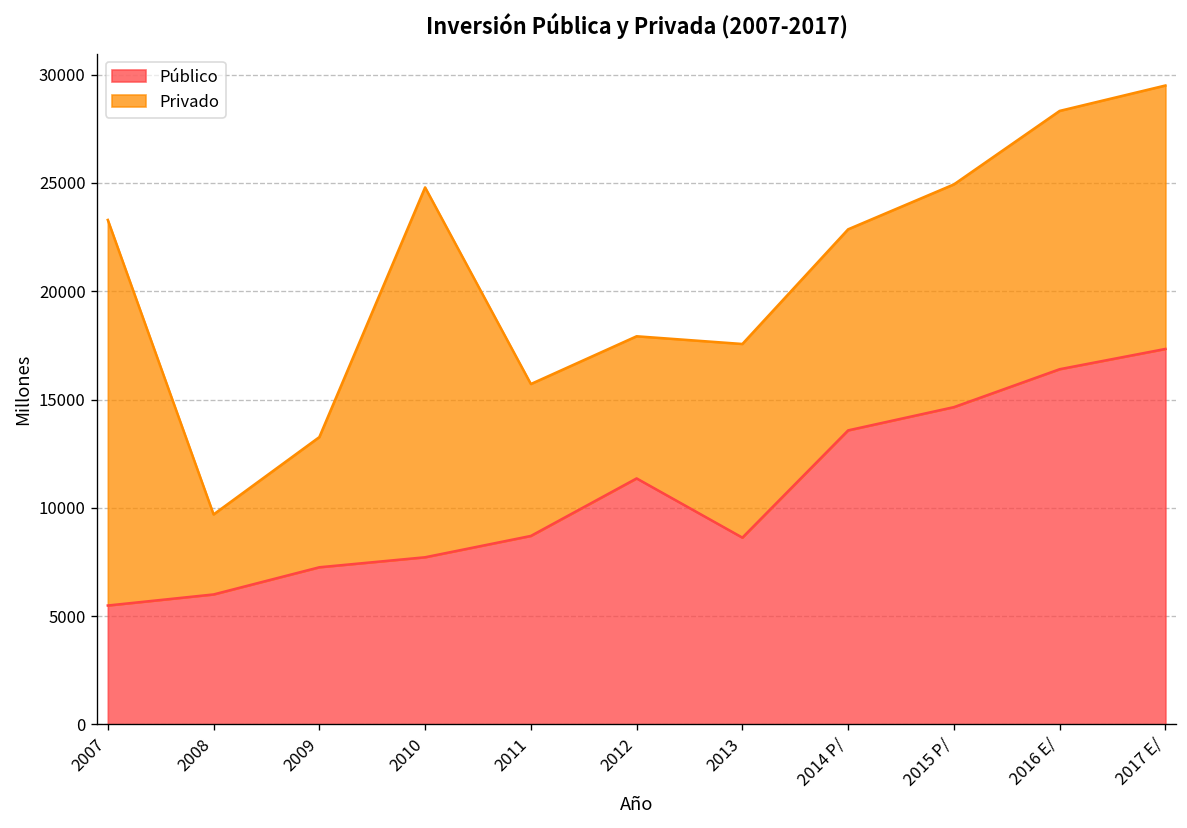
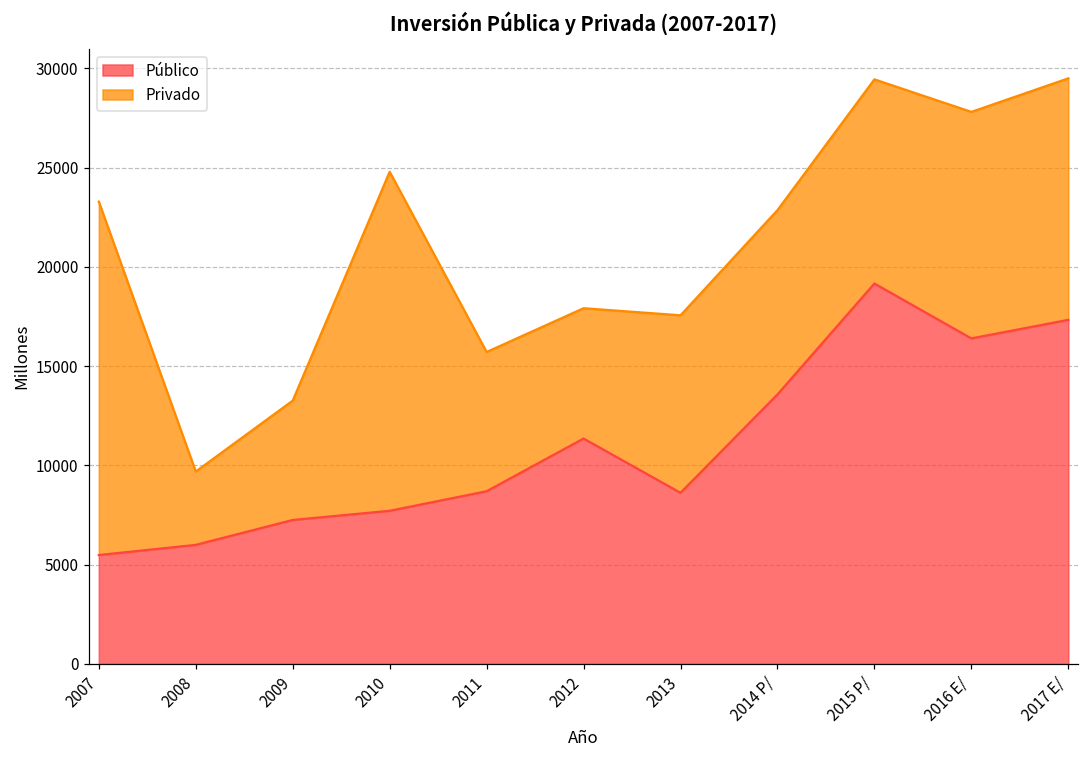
  {
    "Público": {
      "2007": 5500,
      "2008": 6000,
      "2009": 7300,
      "2010": 7700,
      "2011": 8700,
      "2012": 11400,
      "2013": 8600,
      "2014 P/": 13600,
-     "2015 P/": 14600,
+     "2015 P/": 19200,
      "2016 E/": 16400,
      "2017 E/": 17300
    },
    "Privado": {
      "2007": 17800,
      "2008": 3700,
      "2009": 6000,
      "2010": 17100,
      "2011": 7000,
      "2012": 6600,
      "2013": 8900,
      "2014 P/": 9300,
      "2015 P/": 10300,
-     "2016 E/": 11900,
+     "2016 E/": 11400,
      "2017 E/": 12200
    }
  }
